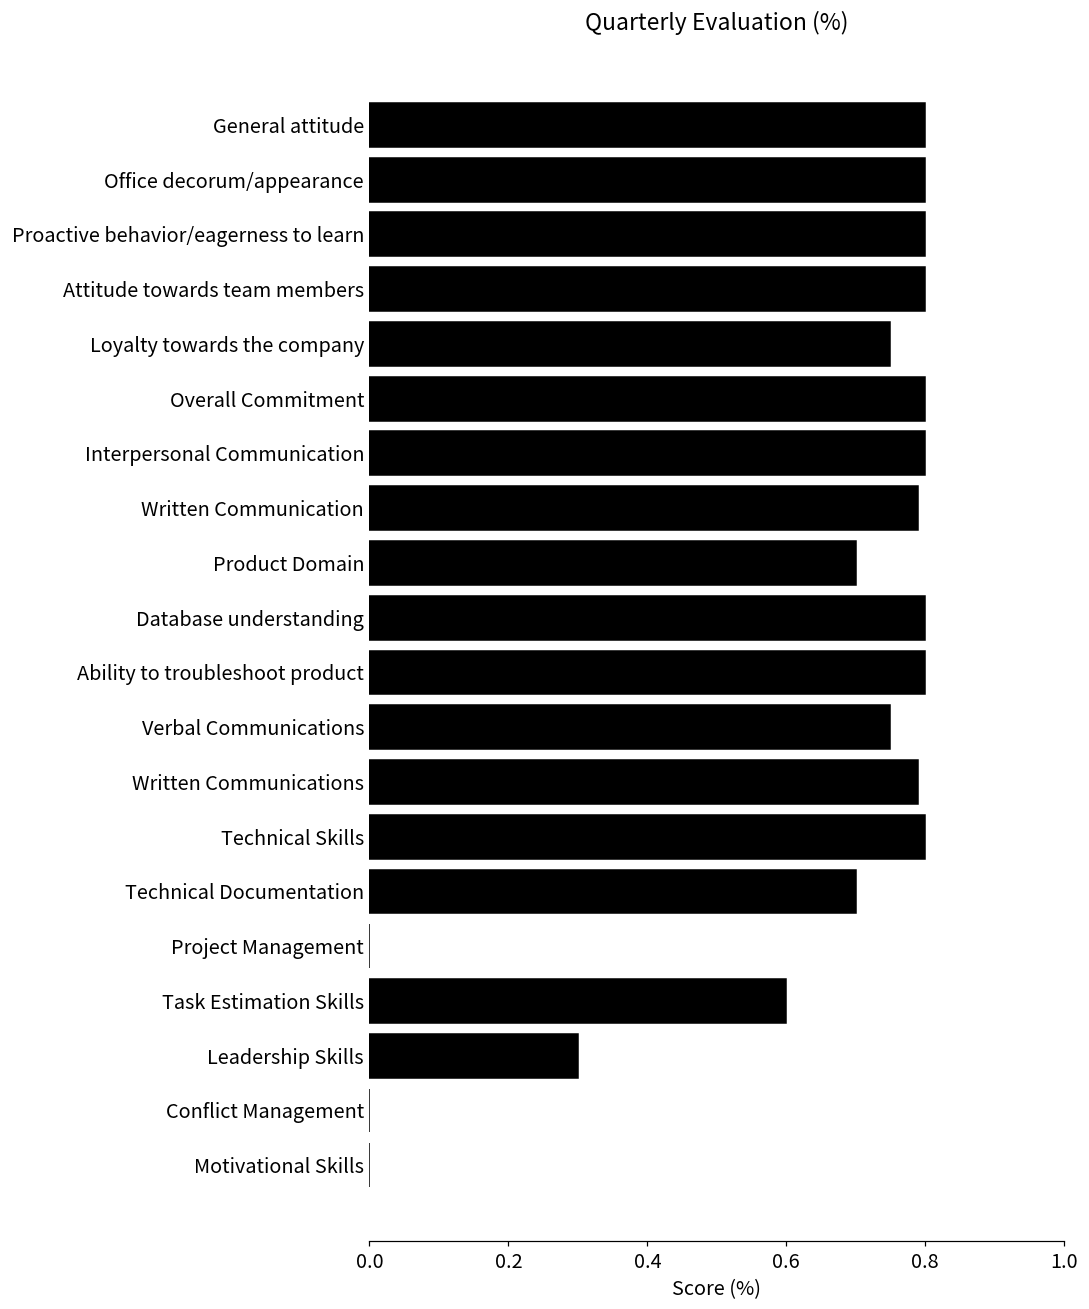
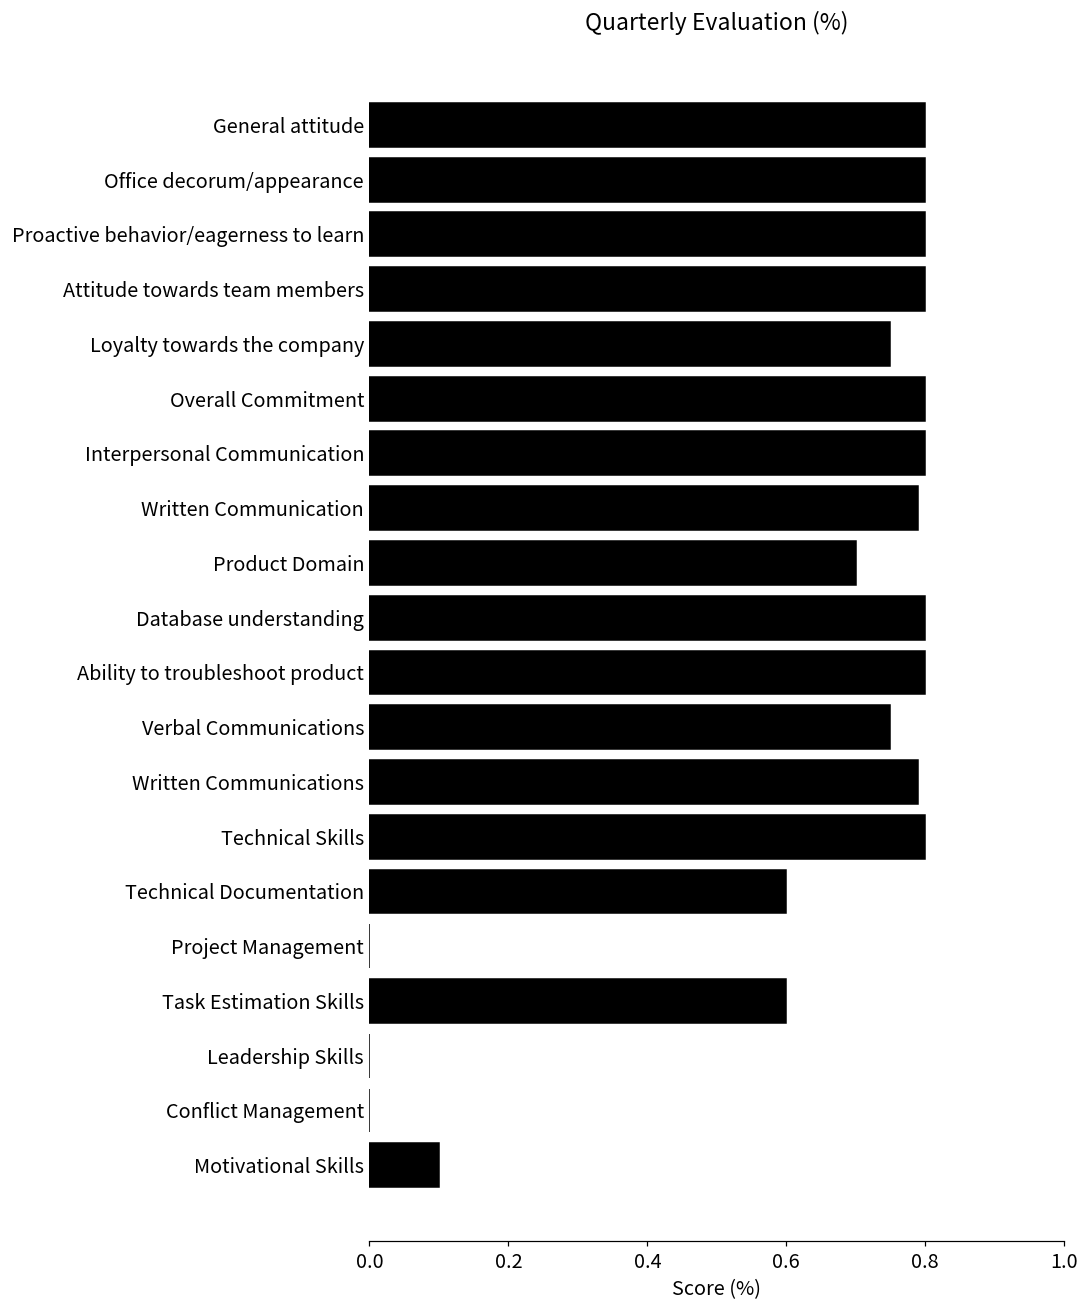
  {
    "General attitude": 0.8,
    "Office decorum/appearance": 0.8,
    "Proactive behavior/eagerness to learn": 0.8,
    "Attitude towards team members": 0.8,
    "Loyalty towards the company": 0.75,
    "Overall Commitment": 0.8,
    "Interpersonal Communication": 0.8,
    "Written Communication": 0.79,
    "Product Domain": 0.7,
    "Database understanding": 0.8,
    "Ability to troubleshoot product": 0.8,
    "Verbal Communications": 0.75,
    "Written Communications": 0.79,
    "Technical Skills": 0.8,
-   "Technical Documentation": 0.7,
+   "Technical Documentation": 0.6,
    "Project Management": 0.0,
    "Task Estimation Skills": 0.6,
-   "Leadership Skills": 0.3,
+   "Leadership Skills": 0.0,
    "Conflict Management": 0.0,
-   "Motivational Skills": 0.0
+   "Motivational Skills": 0.1
  }
